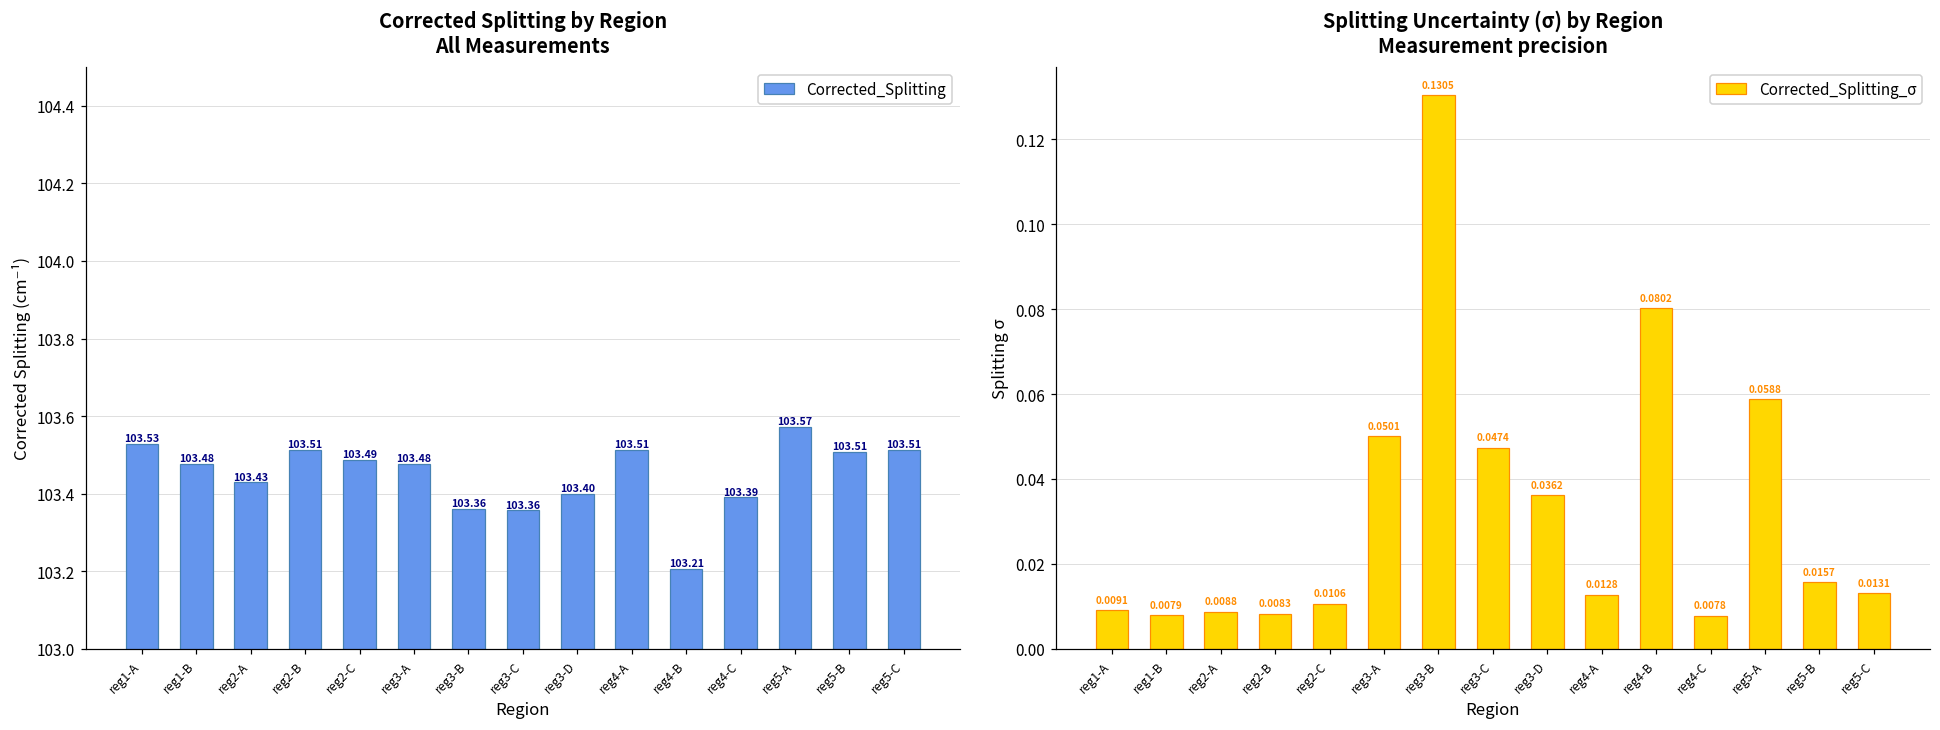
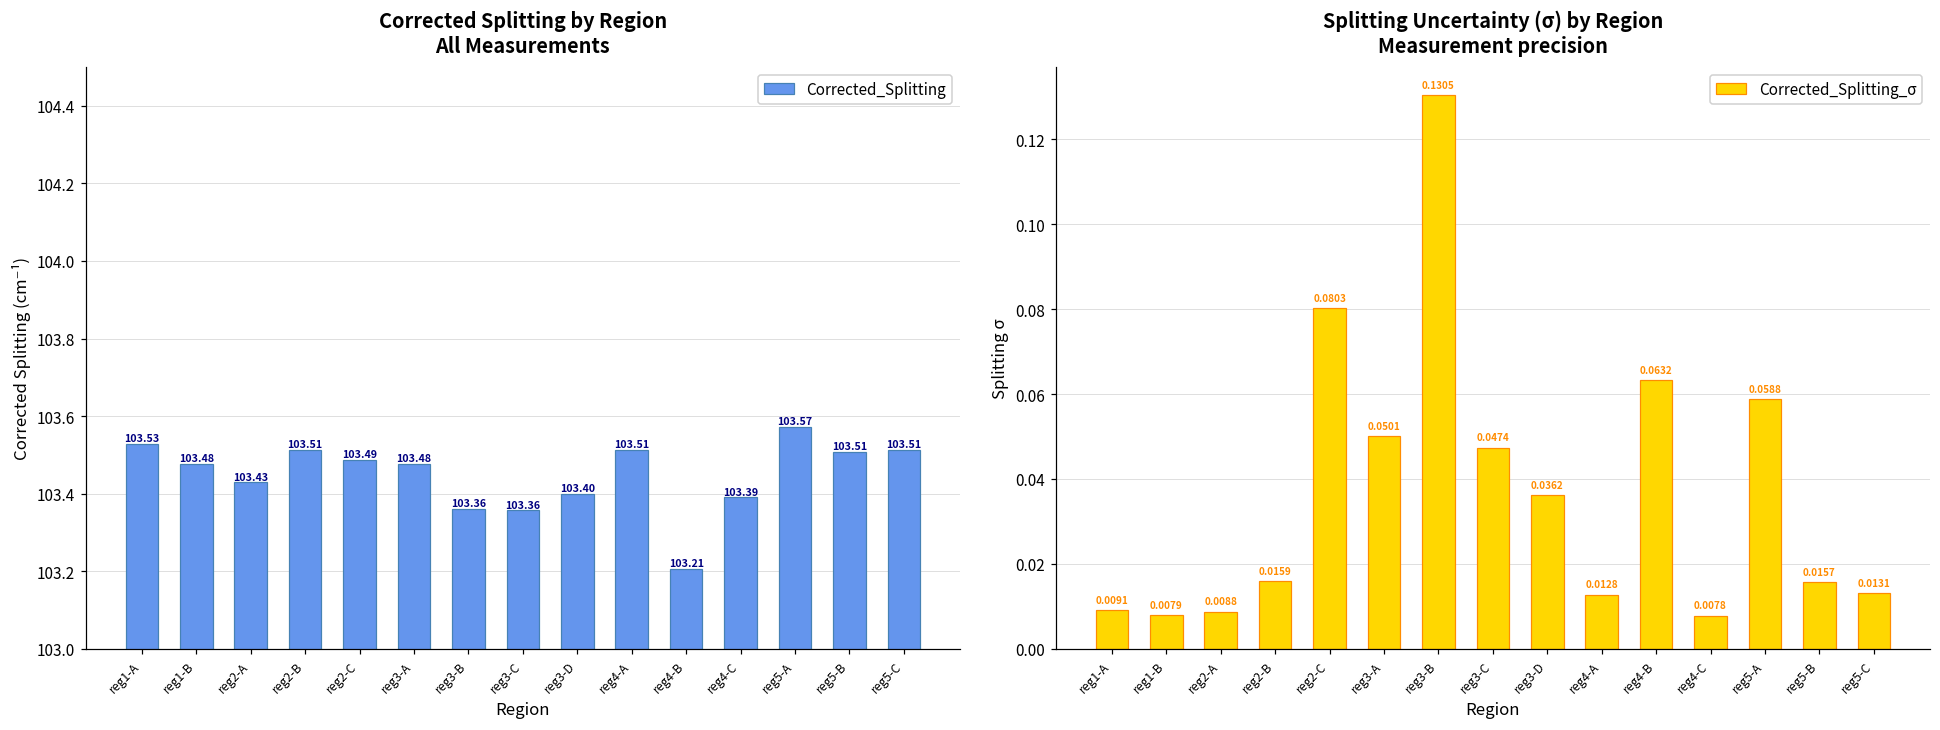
  {
    "Corrected Splitting by Region All Measurements": {
      "reg1-A": 103.53,
      "reg1-B": 103.48,
      "reg2-A": 103.43,
      "reg2-B": 103.51,
      "reg2-C": 103.49,
      "reg3-A": 103.48,
      "reg3-B": 103.36,
      "reg3-C": 103.36,
      "reg3-D": 103.40,
      "reg4-A": 103.51,
      "reg4-B": 103.21,
      "reg4-C": 103.39,
      "reg5-A": 103.57,
      "reg5-B": 103.51,
      "reg5-C": 103.51
    },
    "Splitting Uncertainty (σ) by Region Measurement precision": {
      "reg1-A": 0.0091,
      "reg1-B": 0.0079,
      "reg2-A": 0.0088,
-     "reg2-B": 0.0083,
-     "reg2-C": 0.0106,
+     "reg2-B": 0.0159,
+     "reg2-C": 0.0803,
      "reg3-A": 0.0501,
      "reg3-B": 0.1305,
      "reg3-C": 0.0474,
      "reg3-D": 0.0362,
      "reg4-A": 0.0128,
-     "reg4-B": 0.0802,
+     "reg4-B": 0.0632,
      "reg4-C": 0.0078,
      "reg5-A": 0.0588,
      "reg5-B": 0.0157,
      "reg5-C": 0.0131
    }
  }
